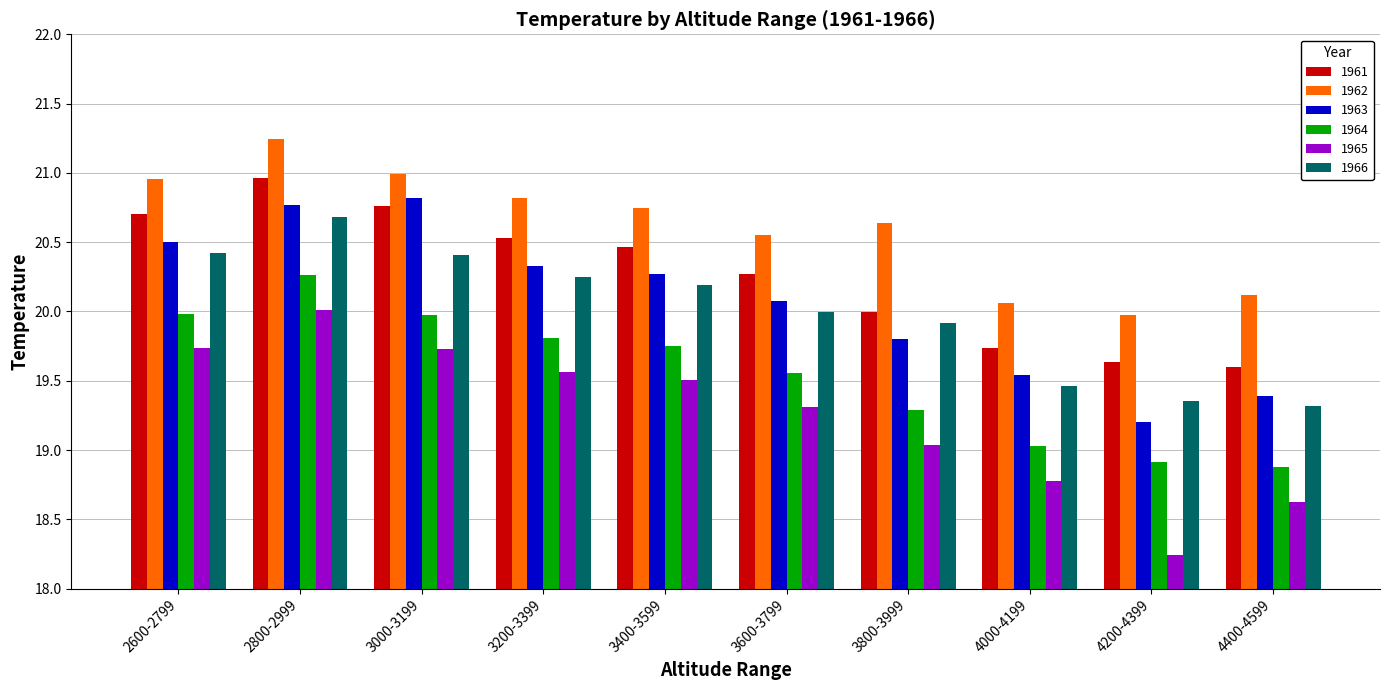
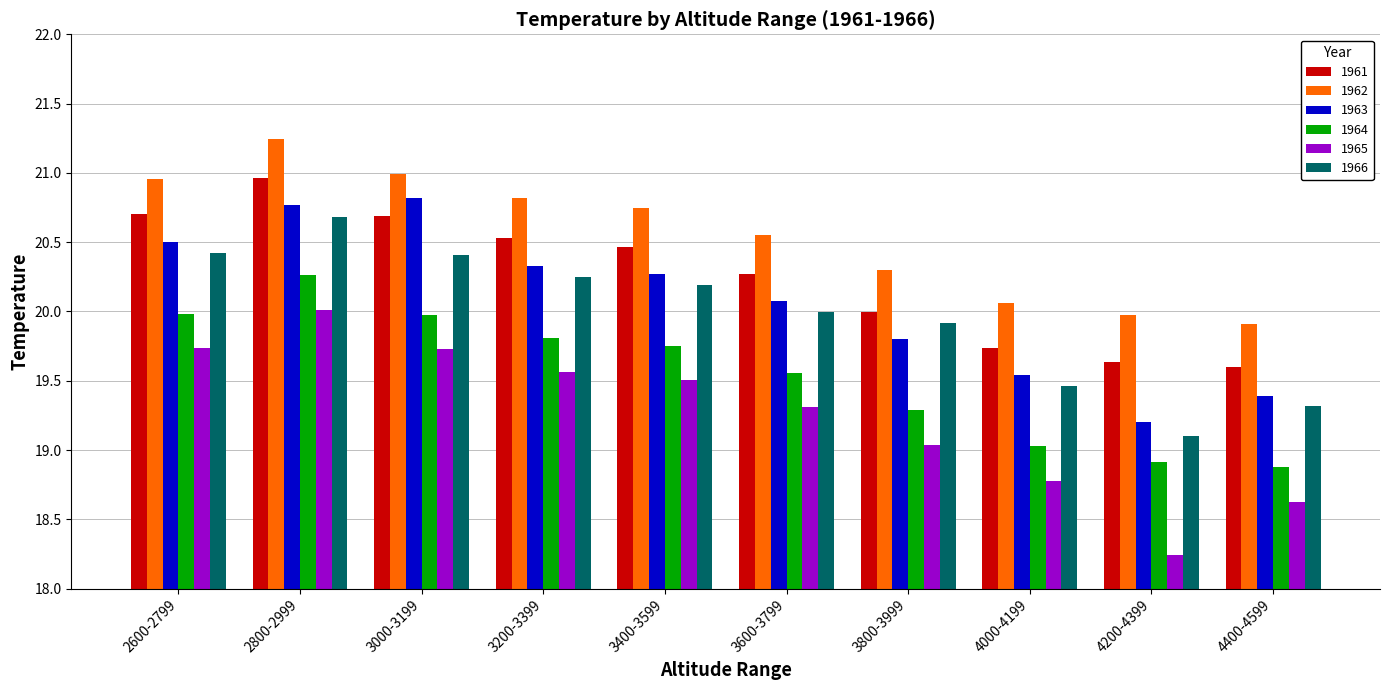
  {
    "1961": {
      "2600-2799": 20.70,
      "2800-2999": 20.96,
-     "3000-3199": 20.76,
+     "3000-3199": 20.69,
      "3200-3399": 20.53,
      "3400-3599": 20.47,
      "3600-3799": 20.27,
      "3800-3999": 20.00,
      "4000-4199": 19.73,
      "4200-4399": 19.63,
      "4400-4599": 19.60
    },
    "1962": {
      "2600-2799": 20.96,
      "2800-2999": 21.25,
      "3000-3199": 20.99,
      "3200-3399": 20.82,
      "3400-3599": 20.75,
      "3600-3799": 20.55,
-     "3800-3999": 20.64,
+     "3800-3999": 20.30,
      "4000-4199": 20.06,
      "4200-4399": 19.98,
-     "4400-4599": 20.12
+     "4400-4599": 19.91
    },
    "1963": {
      "2600-2799": 20.50,
      "2800-2999": 20.77,
      "3000-3199": 20.82,
      "3200-3399": 20.33,
      "3400-3599": 20.27,
      "3600-3799": 20.07,
      "3800-3999": 19.80,
      "4000-4199": 19.54,
      "4200-4399": 19.20,
      "4400-4599": 19.39
    },
    "1964": {
      "2600-2799": 19.98,
      "2800-2999": 20.26,
      "3000-3199": 19.98,
      "3200-3399": 19.81,
      "3400-3599": 19.75,
      "3600-3799": 19.56,
      "3800-3999": 19.29,
      "4000-4199": 19.03,
      "4200-4399": 18.92,
      "4400-4599": 18.88
    },
    "1965": {
      "2600-2799": 19.74,
      "2800-2999": 20.01,
      "3000-3199": 19.73,
      "3200-3399": 19.57,
      "3400-3599": 19.51,
      "3600-3799": 19.31,
      "3800-3999": 19.04,
      "4000-4199": 18.78,
      "4200-4399": 18.24,
      "4400-4599": 18.63
    },
    "1966": {
      "2600-2799": 20.42,
      "2800-2999": 20.68,
      "3000-3199": 20.41,
      "3200-3399": 20.25,
      "3400-3599": 20.19,
      "3600-3799": 19.99,
      "3800-3999": 19.91,
      "4000-4199": 19.46,
-     "4200-4399": 19.36,
+     "4200-4399": 19.10,
      "4400-4599": 19.32
    }
  }
